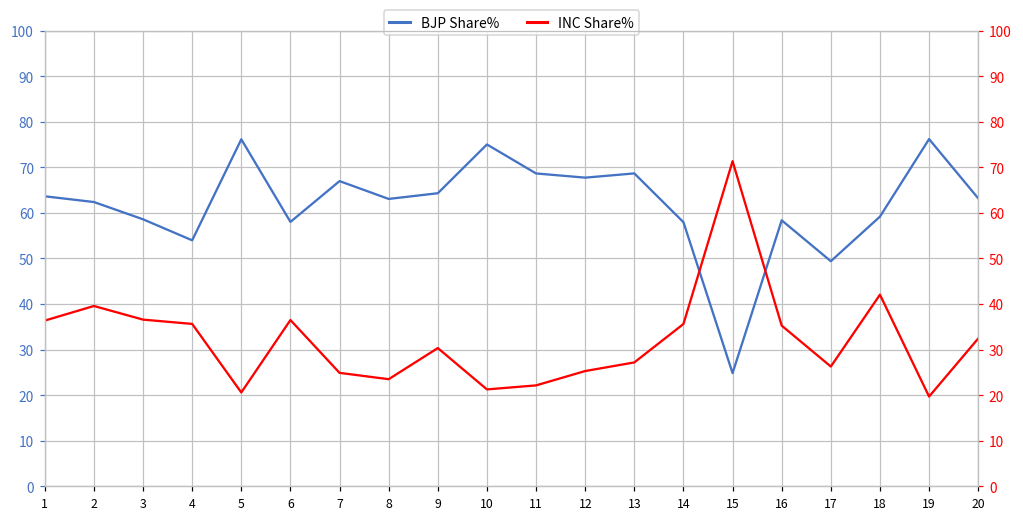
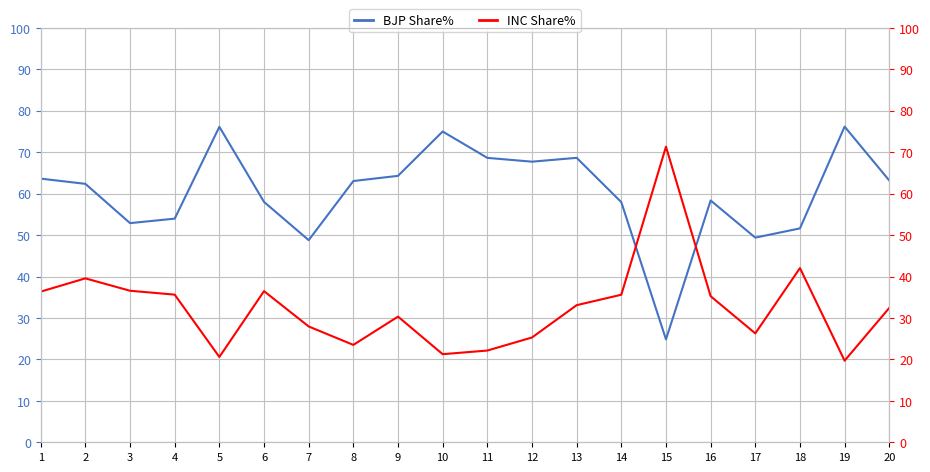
  {
    "BJP Share%": {
      "1": 64,
      "2": 62,
-     "3": 59,
+     "3": 53,
      "4": 54,
      "5": 76,
      "6": 58,
-     "7": 67,
+     "7": 49,
      "8": 63,
      "9": 64,
      "10": 75,
      "11": 69,
      "12": 68,
      "13": 69,
      "14": 58,
      "15": 25,
      "16": 58,
      "17": 49,
-     "18": 59,
+     "18": 52,
      "19": 76,
      "20": 63
    },
    "INC Share%": {
      "1": 36,
      "2": 40,
      "3": 37,
      "4": 36,
      "5": 21,
      "6": 36,
-     "7": 25,
+     "7": 28,
      "8": 24,
      "9": 30,
      "10": 21,
      "11": 22,
      "12": 25,
-     "13": 27,
+     "13": 33,
      "14": 36,
      "15": 71,
      "16": 35,
      "17": 26,
      "18": 42,
      "19": 20,
      "20": 32
    }
  }
